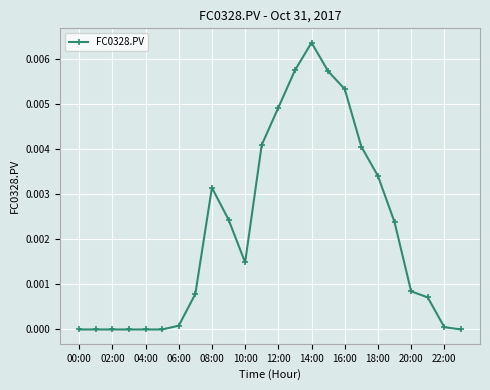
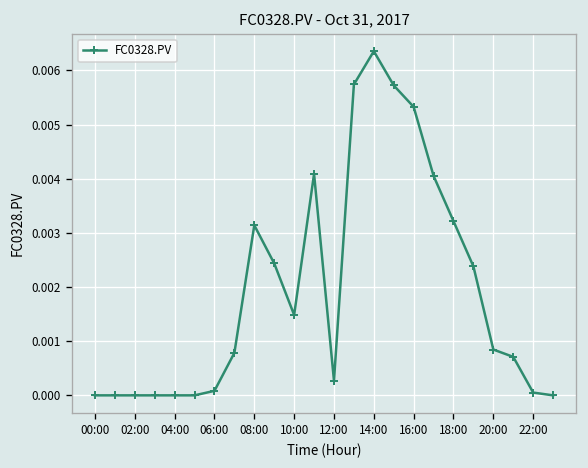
  {
    "00:00": 0.0000,
    "02:00": 0.0000,
    "04:00": 0.0000,
    "06:00": 0.0001,
    "08:00": 0.0031,
    "10:00": 0.0015,
-   "12:00": 0.0049,
+   "12:00": 0.0003,
    "14:00": 0.0064,
    "16:00": 0.0053,
-   "18:00": 0.0034,
+   "18:00": 0.0032,
    "20:00": 0.0008,
    "22:00": 0.0001
  }
